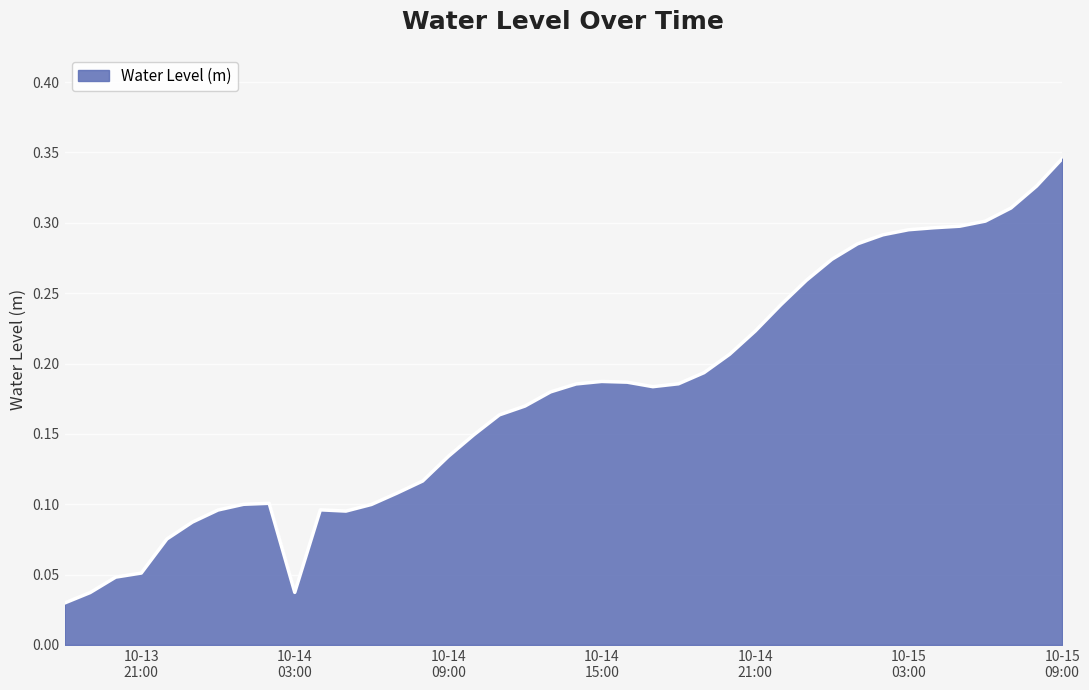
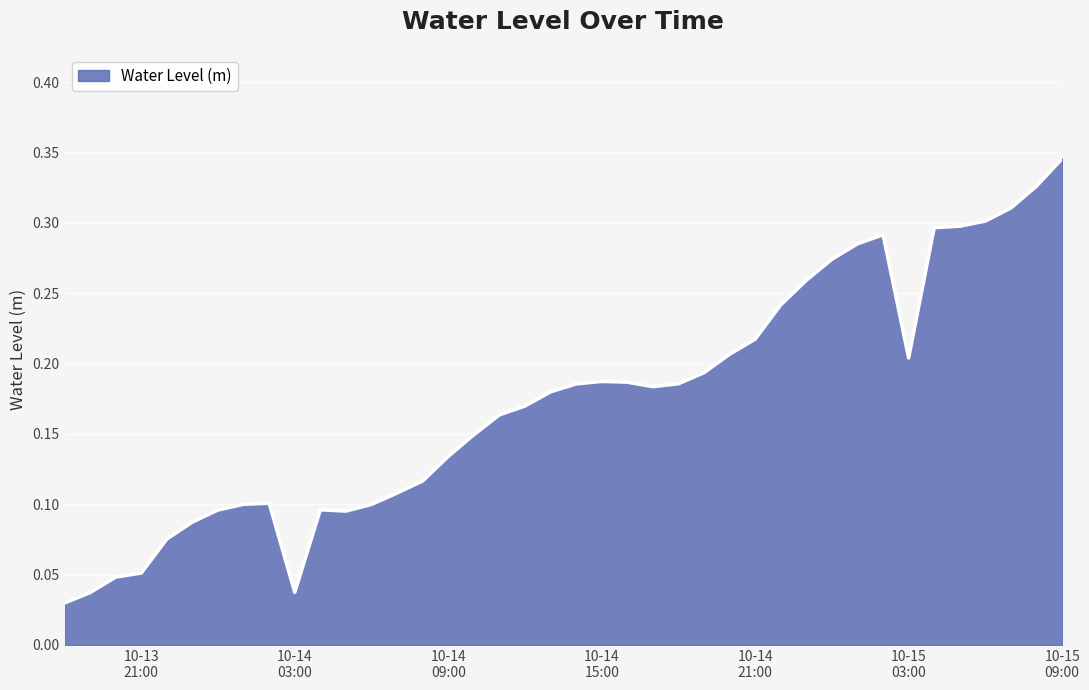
  {
    "10-13 21:00": 0.051,
    "10-14 03:00": 0.037,
    "10-14 09:00": 0.134,
    "10-14 15:00": 0.187,
-   "10-14 21:00": 0.223,
-   "10-15 03:00": 0.295,
+   "10-14 21:00": 0.217,
+   "10-15 03:00": 0.204,
    "10-15 09:00": 0.346
  }
